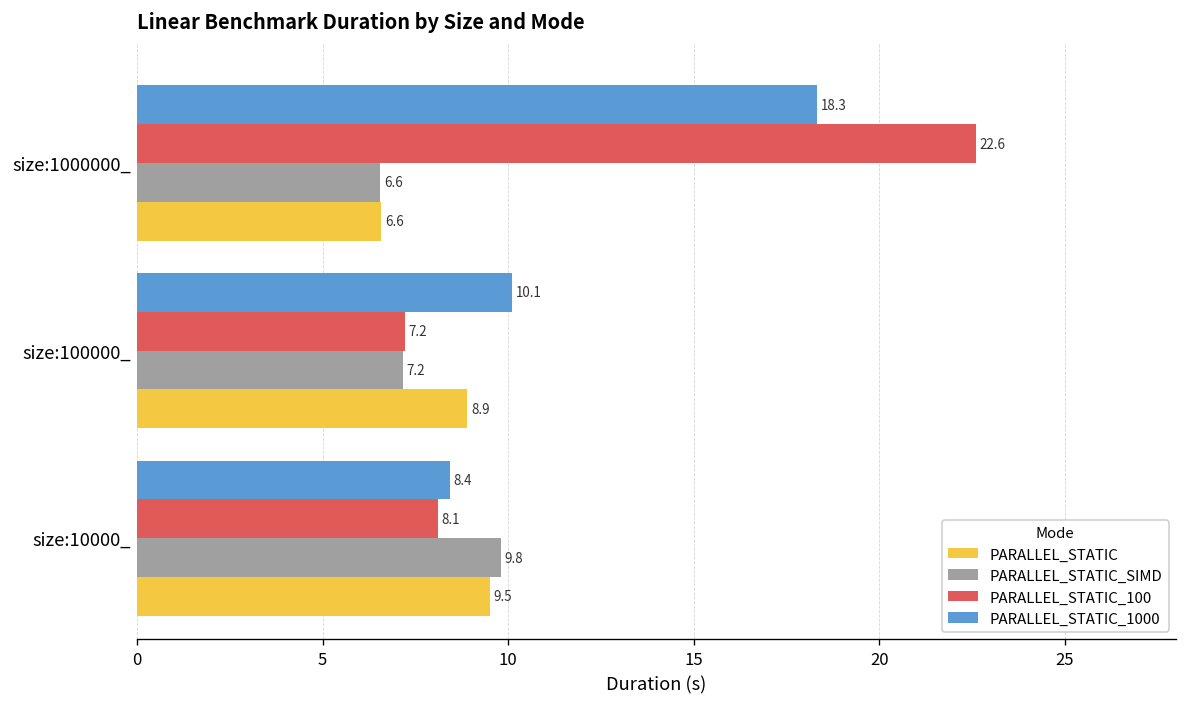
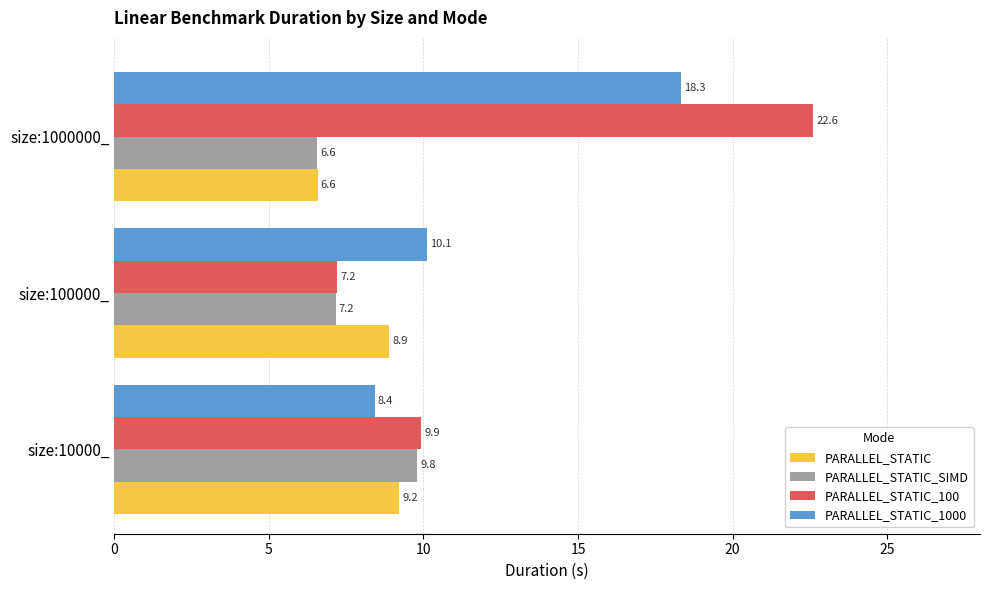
  {
    "PARALLEL_STATIC": {
      "size:1000000_": 6.6,
      "size:100000_": 8.9,
-     "size:10000_": 9.5
+     "size:10000_": 9.2
    },
    "PARALLEL_STATIC_SIMD": {
      "size:1000000_": 6.6,
      "size:100000_": 7.2,
      "size:10000_": 9.8
    },
    "PARALLEL_STATIC_100": {
      "size:1000000_": 22.6,
      "size:100000_": 7.2,
-     "size:10000_": 8.1
+     "size:10000_": 9.9
    },
    "PARALLEL_STATIC_1000": {
      "size:1000000_": 18.3,
      "size:100000_": 10.1,
      "size:10000_": 8.4
    }
  }
